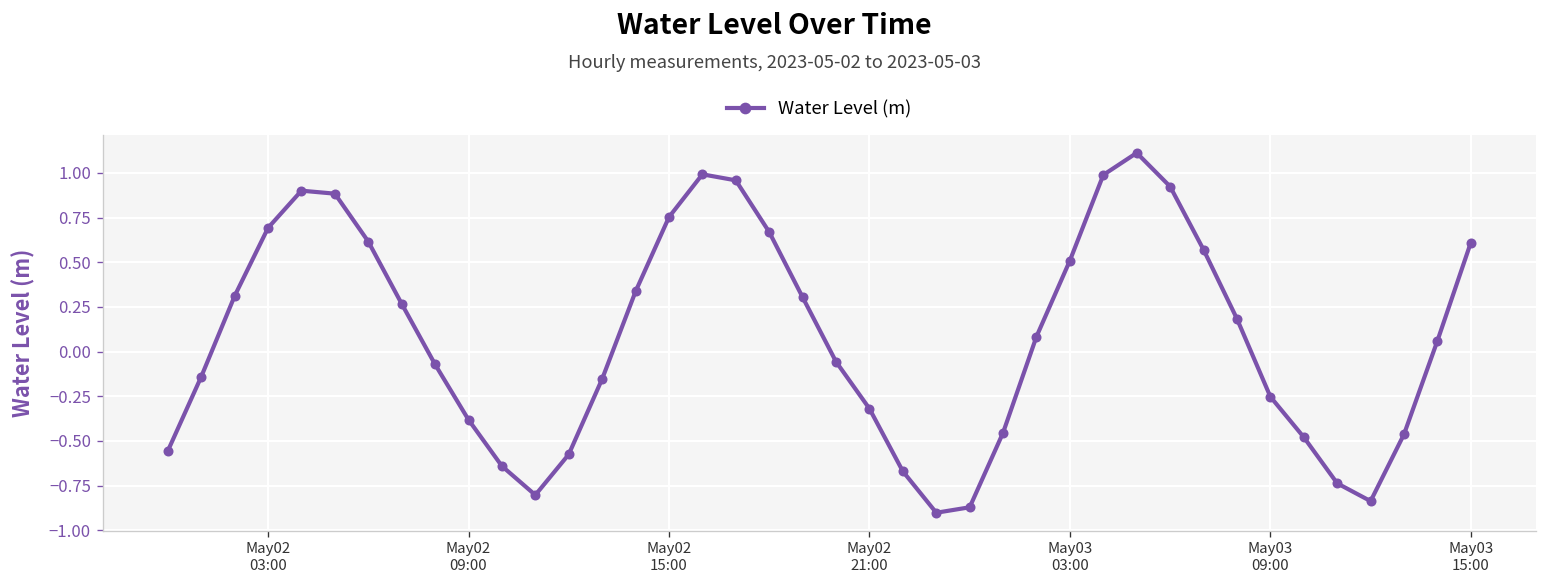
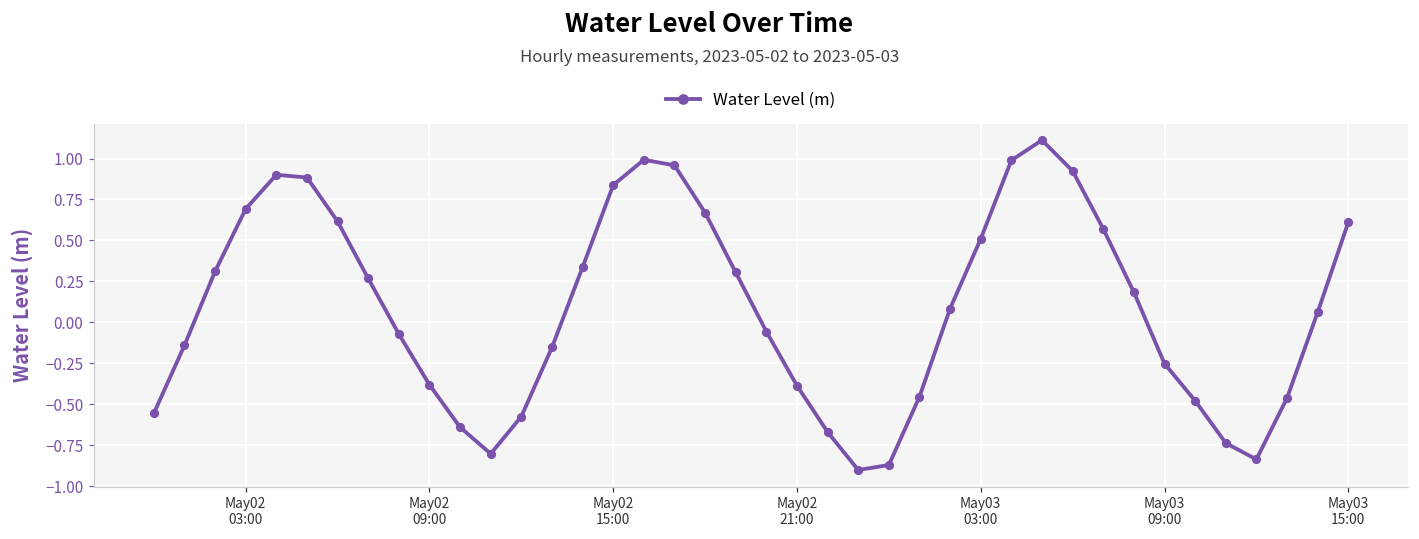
  {
    "May02 03:00": 0.69,
    "May02 09:00": -0.38,
-   "May02 15:00": 0.75,
-   "May02 21:00": -0.32,
+   "May02 15:00": 0.84,
+   "May02 21:00": -0.39,
    "May03 03:00": 0.51,
    "May03 09:00": -0.25,
    "May03 15:00": 0.61
  }
